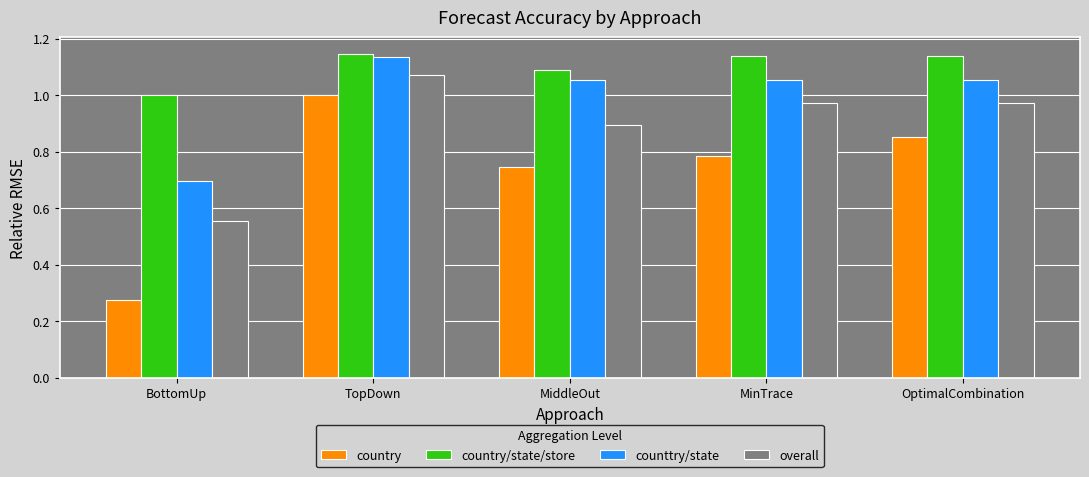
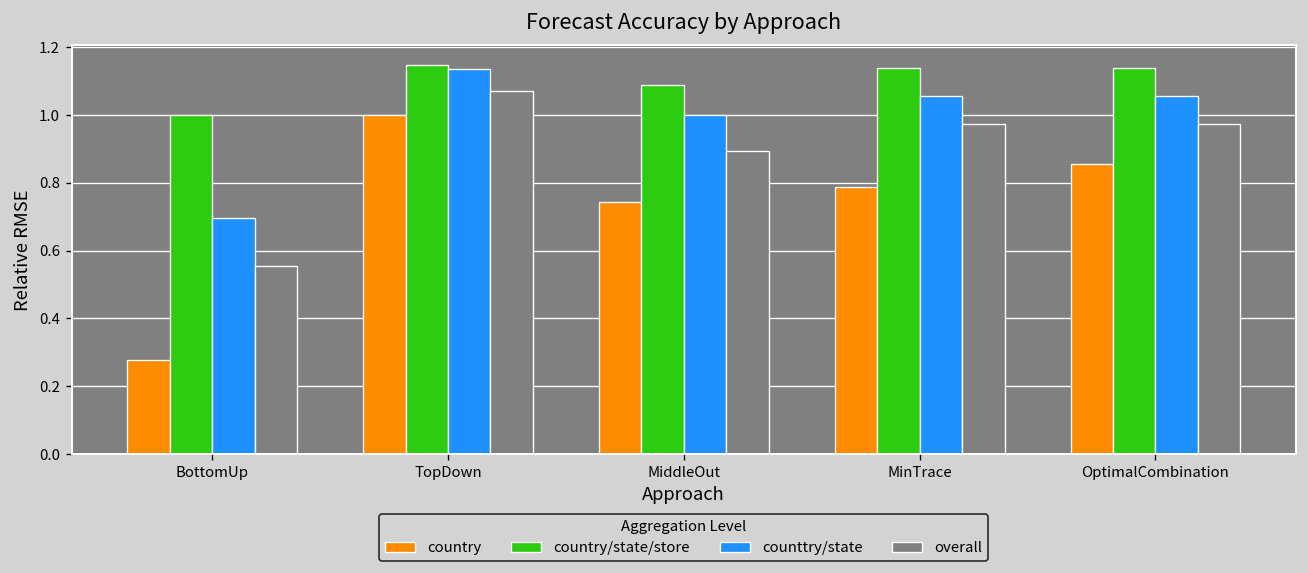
  {
    "country": {
      "BottomUp": 0.28,
      "TopDown": 1.00,
      "MiddleOut": 0.74,
      "MinTrace": 0.79,
      "OptimalCombination": 0.85
    },
    "country/state/store": {
      "BottomUp": 1.00,
      "TopDown": 1.15,
      "MiddleOut": 1.09,
      "MinTrace": 1.14,
      "OptimalCombination": 1.14
    },
    "counttry/state": {
      "BottomUp": 0.70,
      "TopDown": 1.13,
-     "MiddleOut": 1.06,
+     "MiddleOut": 1.00,
      "MinTrace": 1.06,
      "OptimalCombination": 1.06
    },
    "overall": {
      "BottomUp": 0.55,
      "TopDown": 1.07,
      "MiddleOut": 0.89,
      "MinTrace": 0.97,
      "OptimalCombination": 0.97
    }
  }
